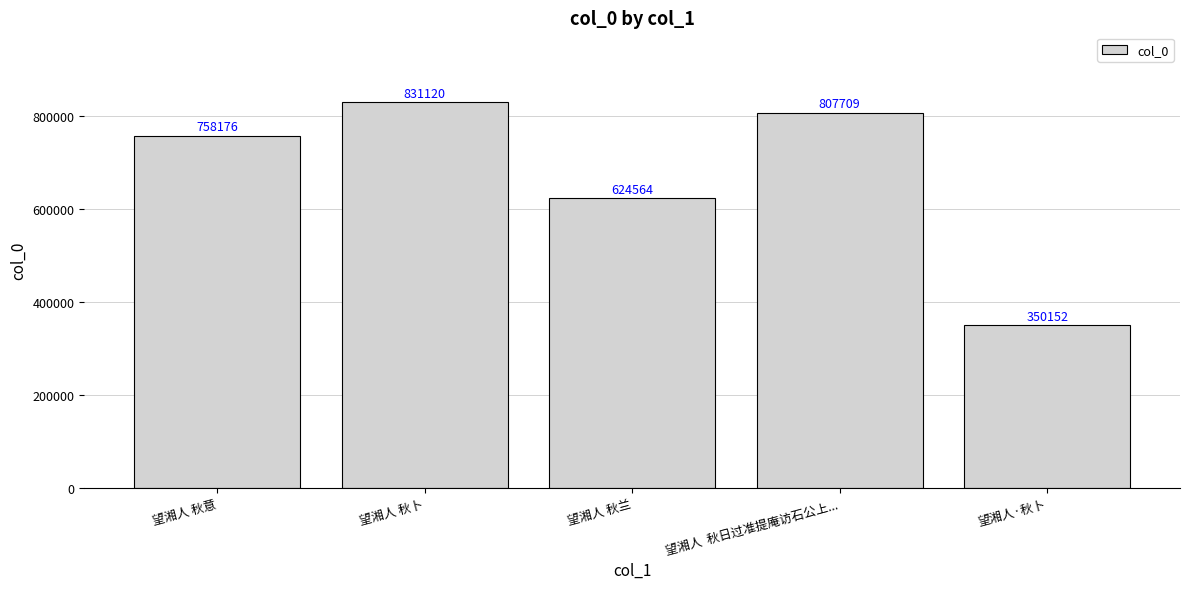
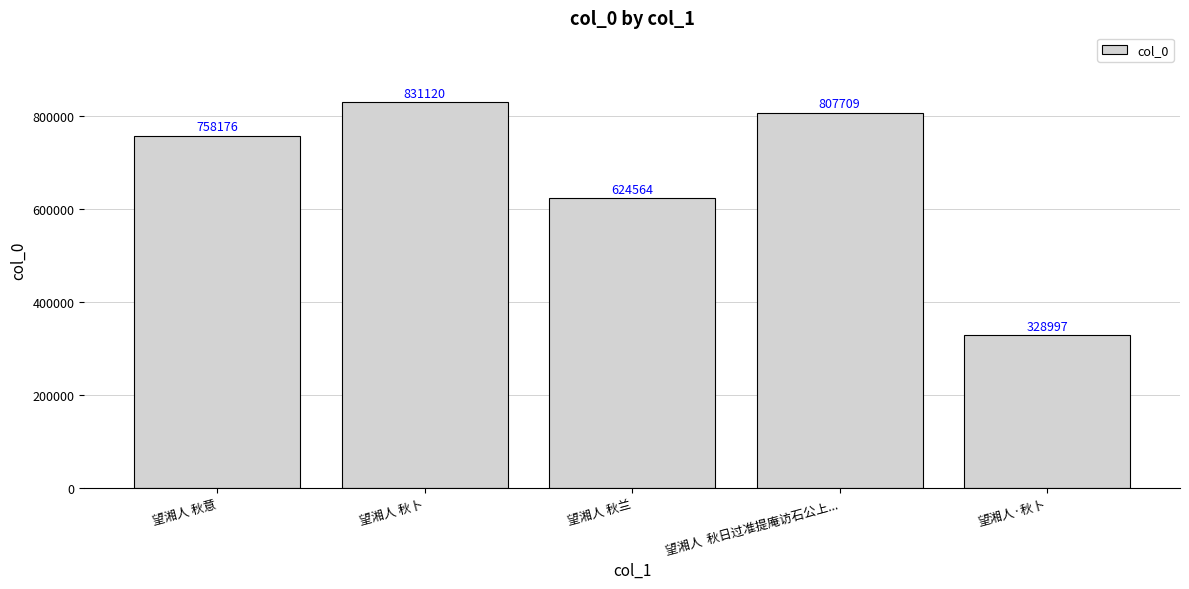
  {
    "望湘人 秋意": 758176,
    "望湘人 秋卜": 831120,
    "望湘人 秋兰": 624564,
    "望湘人 秋日过准提庵访石公上...": 807709,
-   "望湘人·秋卜": 350152
+   "望湘人·秋卜": 328997
  }
